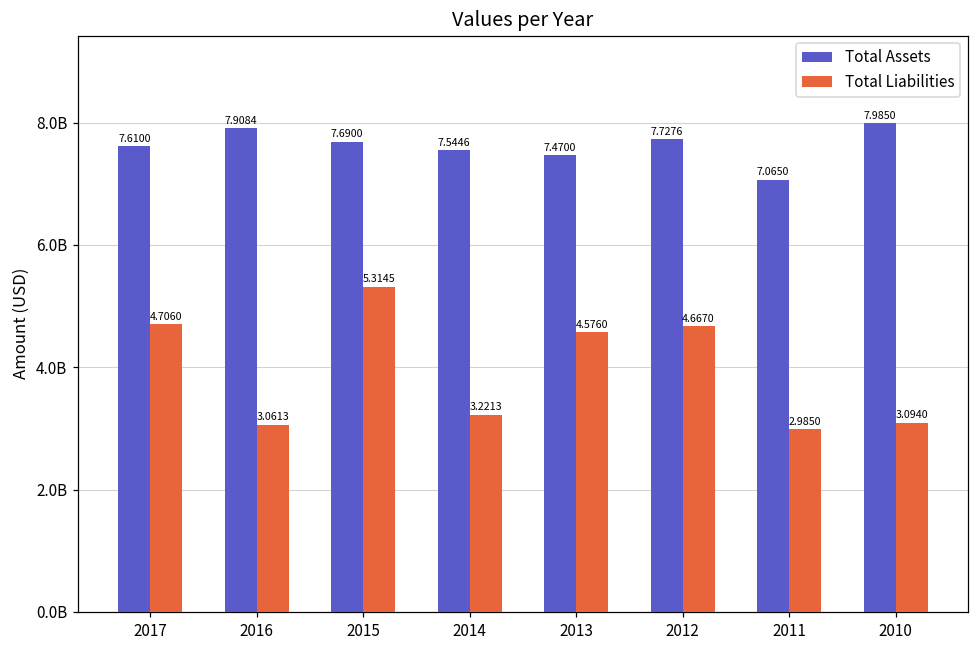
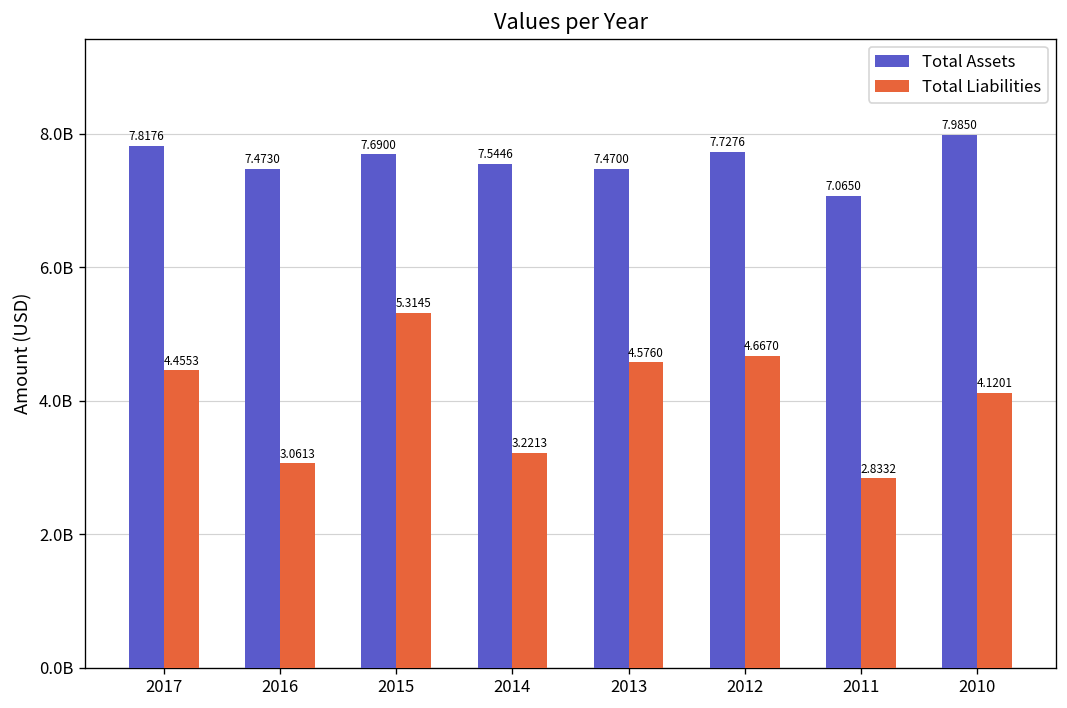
  {
    "Total Assets": {
-     "2017": 7.6100,
-     "2016": 7.9084
+     "2017": 7.8176,
+     "2016": 7.4730
    },
    "Total Liabilities": {
-     "2017": 4.7060,
-     "2011": 2.9850,
-     "2010": 3.0940
+     "2017": 4.4553,
+     "2011": 2.8332,
+     "2010": 4.1201
    }
  }
